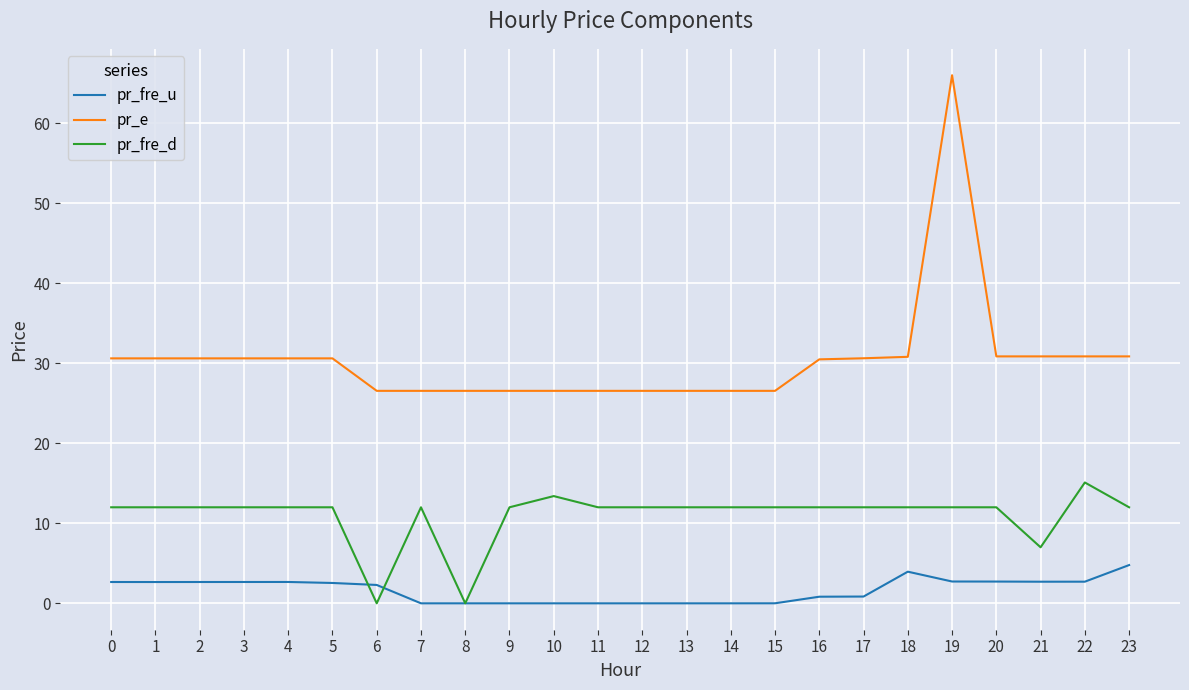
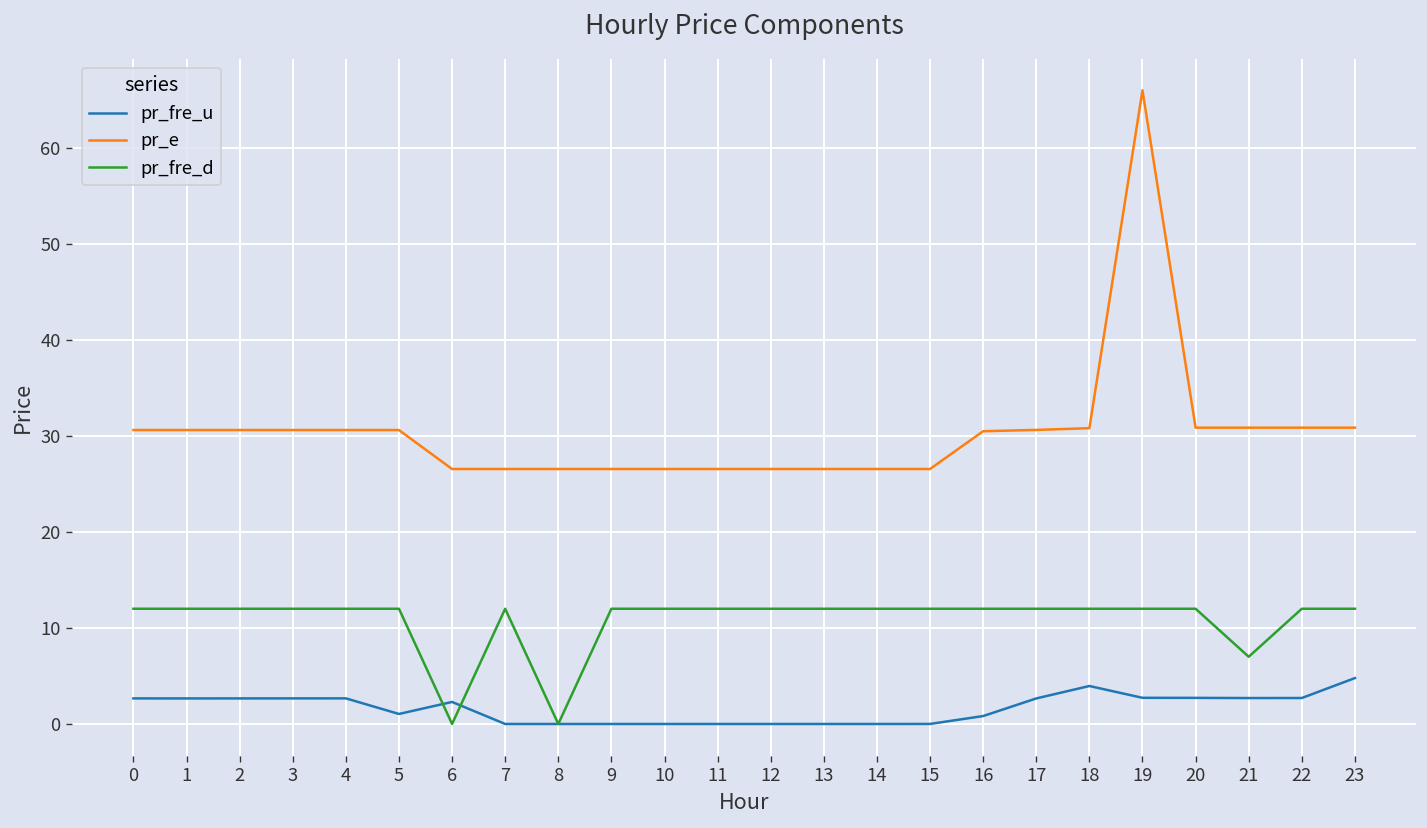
  {
    "pr_fre_u": {
      "0": 3,
      "1": 3,
      "2": 3,
      "3": 3,
      "4": 3,
-     "5": 3,
+     "5": 1,
      "6": 2,
      "7": 0,
      "9": 0,
      "10": 0,
      "11": 0,
      "12": 0,
      "13": 0,
      "14": 0,
      "15": 0,
      "16": 1,
-     "17": 1,
+     "17": 3,
      "18": 4,
      "19": 3,
      "20": 3,
      "21": 3,
      "22": 3,
      "23": 5
    },
    "pr_e": {
      "0": 31,
      "1": 31,
      "2": 31,
      "3": 31,
      "4": 31,
      "5": 31,
      "6": 27,
      "7": 27,
      "8": 27,
      "9": 27,
      "10": 27,
      "11": 27,
      "12": 27,
      "13": 27,
      "14": 27,
      "15": 27,
      "16": 30,
      "17": 31,
      "18": 31,
      "19": 66,
      "20": 31,
      "21": 31,
      "22": 31,
      "23": 31
    },
    "pr_fre_d": {
      "0": 12,
      "1": 12,
      "2": 12,
      "3": 12,
      "4": 12,
      "5": 12,
      "6": 0,
      "7": 12,
      "9": 12,
-     "10": 13,
+     "10": 12,
      "11": 12,
      "12": 12,
      "13": 12,
      "14": 12,
      "15": 12,
      "16": 12,
      "17": 12,
      "18": 12,
      "19": 12,
      "20": 12,
      "21": 7,
-     "22": 15,
+     "22": 12,
      "23": 12
    }
  }
